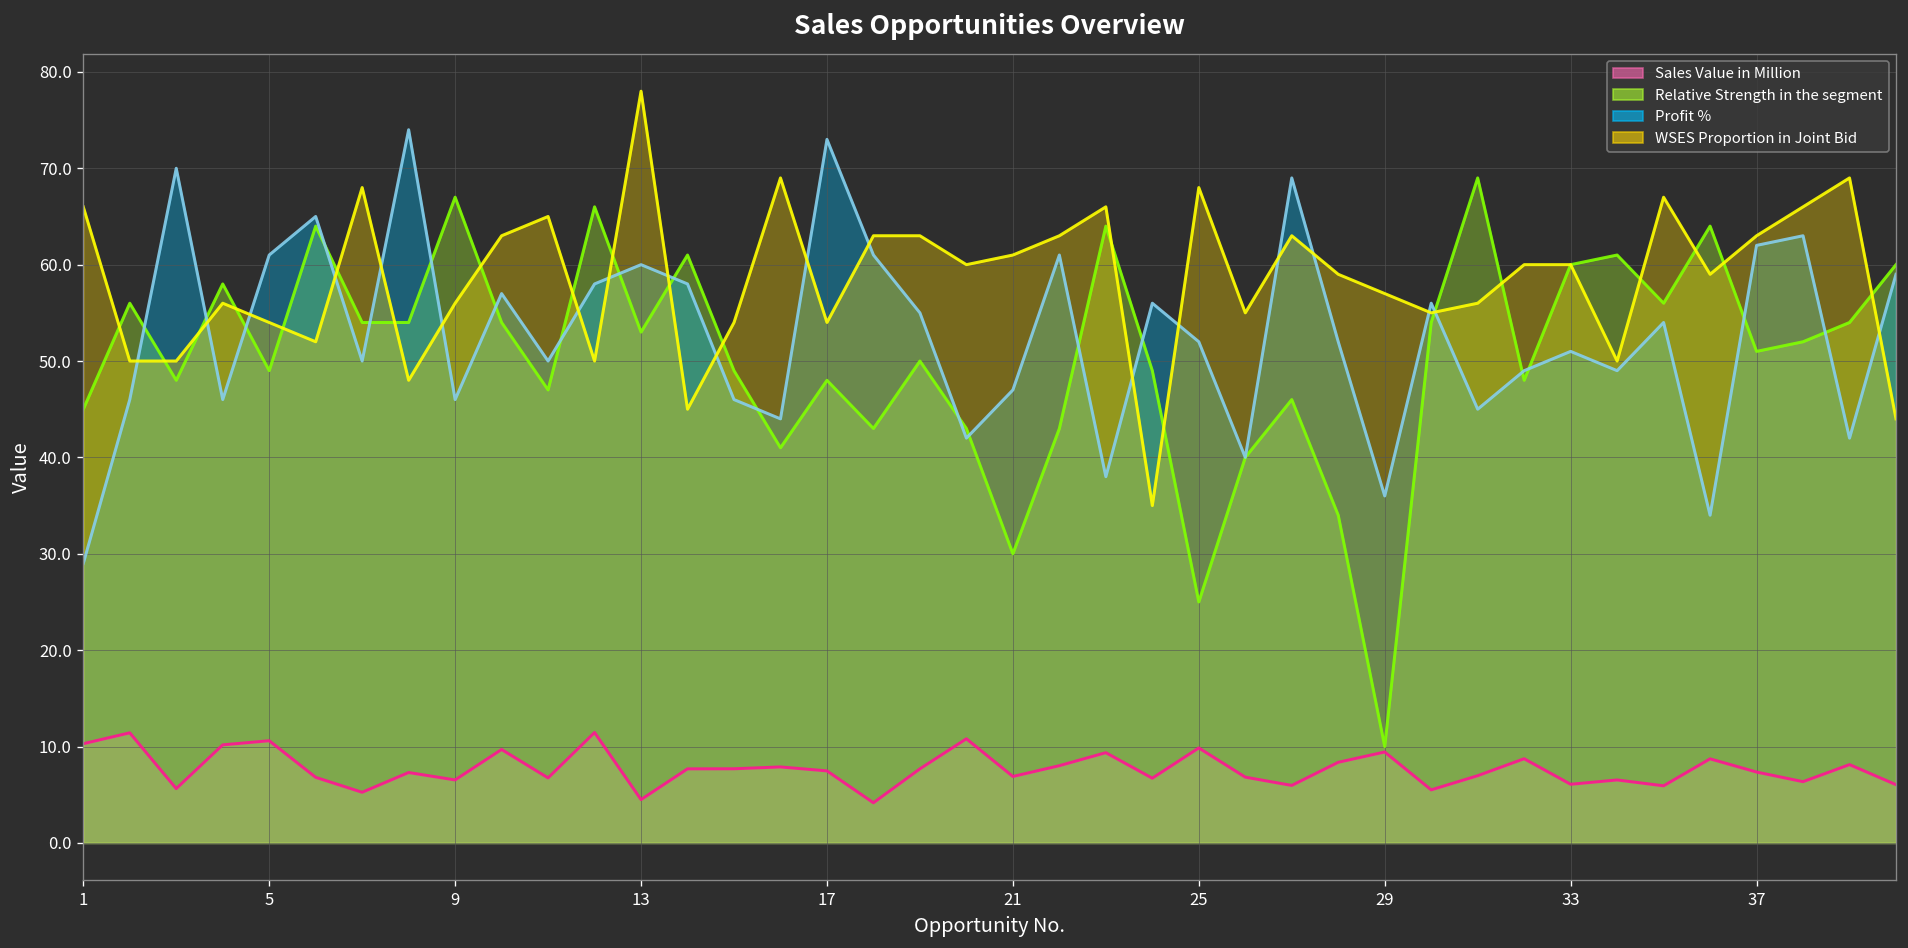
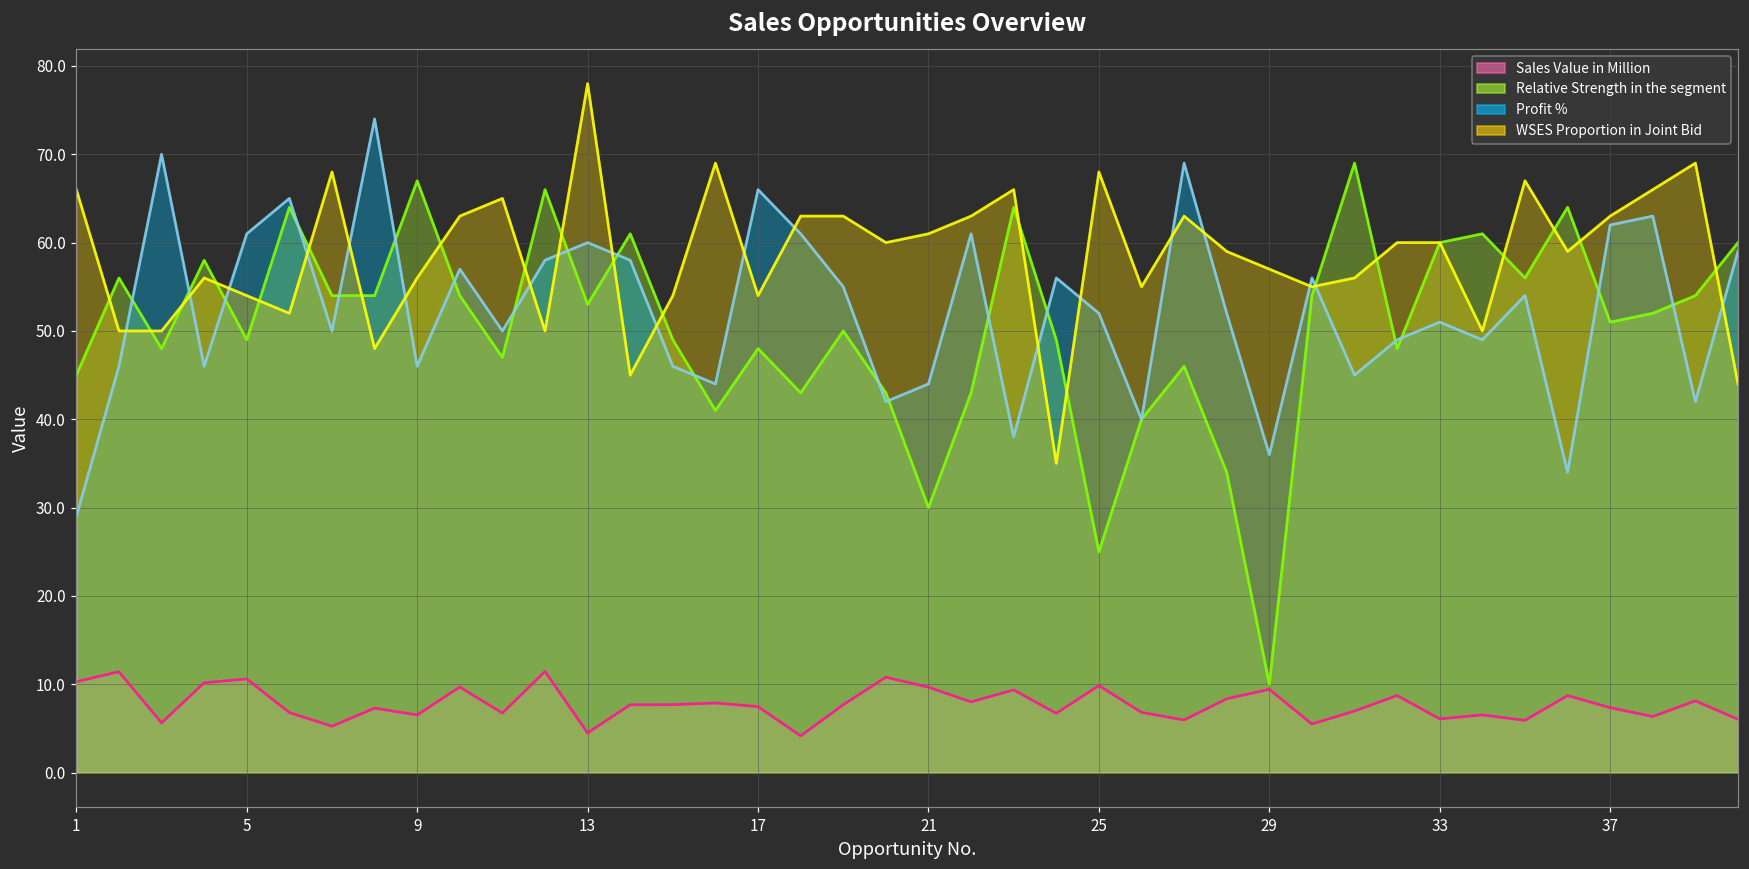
  {
    "Sales Value in Million": {
      "1": 10,
      "5": 11,
      "9": 7,
      "13": 4,
      "17": 7,
-     "21": 7,
+     "21": 10,
      "25": 10,
      "29": 9,
      "33": 6,
      "37": 7
    },
    "Profit %": {
      "1": 29,
      "5": 61,
      "9": 46,
      "13": 60,
-     "17": 73,
-     "21": 47,
+     "17": 66,
+     "21": 44,
      "25": 52,
      "29": 36,
      "33": 51,
      "37": 62
    }
  }
